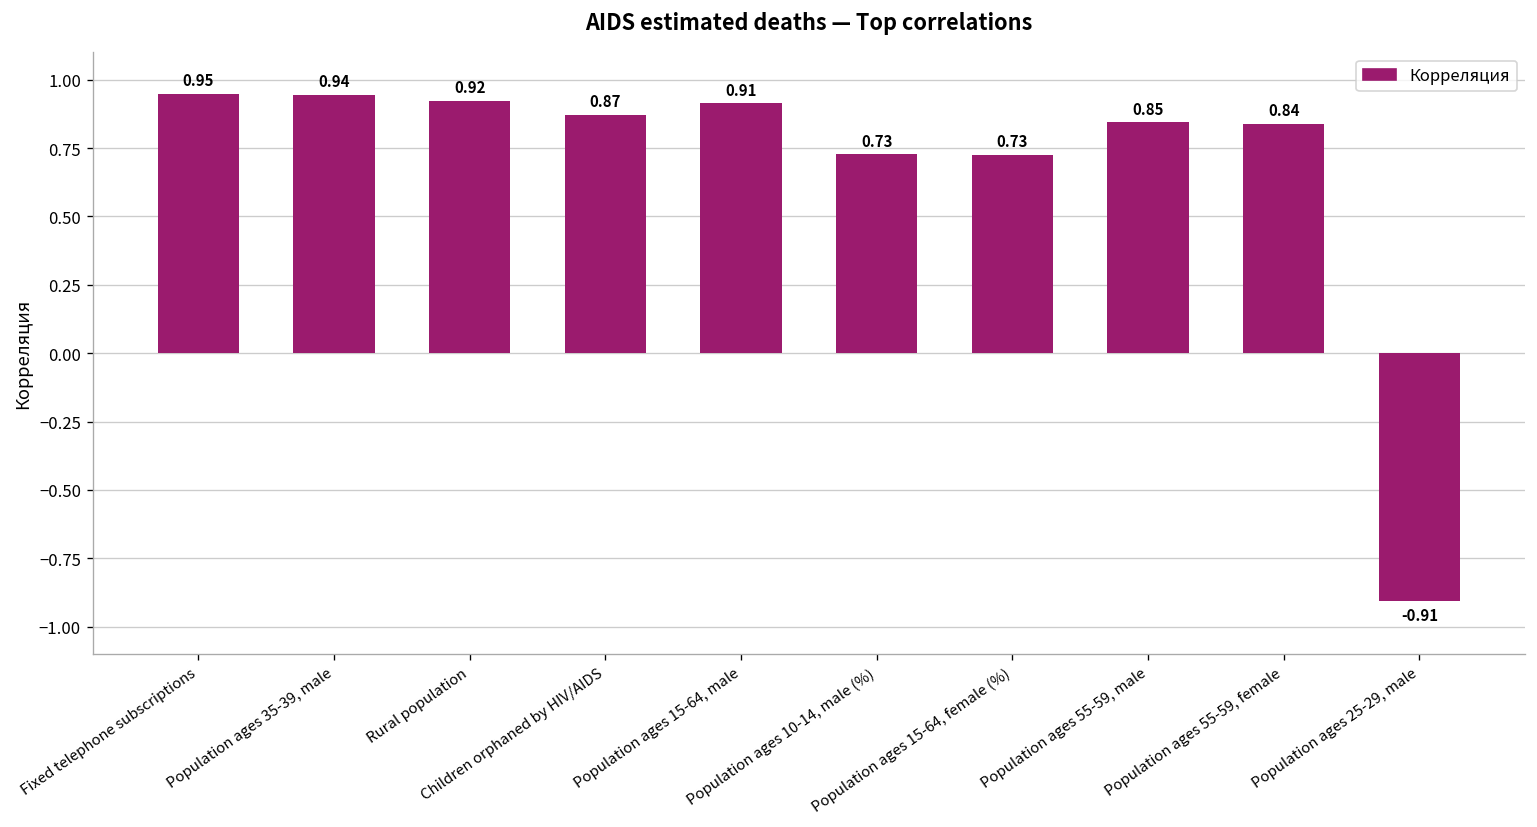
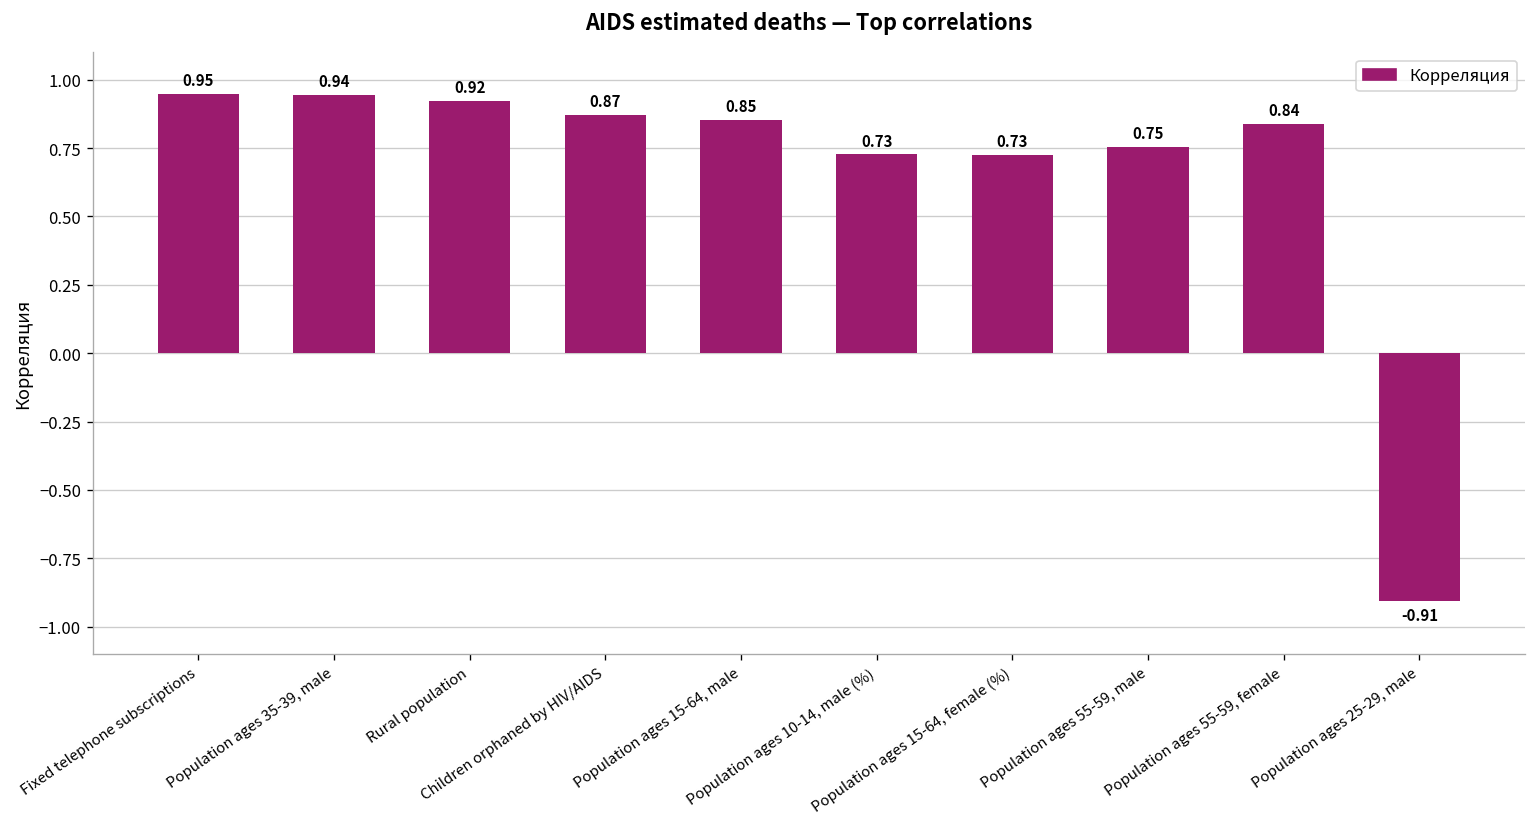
  {
    "Fixed telephone subscriptions": 0.95,
    "Population ages 35-39, male": 0.94,
    "Rural population": 0.92,
    "Children orphaned by HIV/AIDS": 0.87,
-   "Population ages 15-64, male": 0.91,
+   "Population ages 15-64, male": 0.85,
    "Population ages 10-14, male (%)": 0.73,
    "Population ages 15-64, female (%)": 0.73,
-   "Population ages 55-59, male": 0.85,
+   "Population ages 55-59, male": 0.75,
    "Population ages 55-59, female": 0.84,
    "Population ages 25-29, male": -0.91
  }
